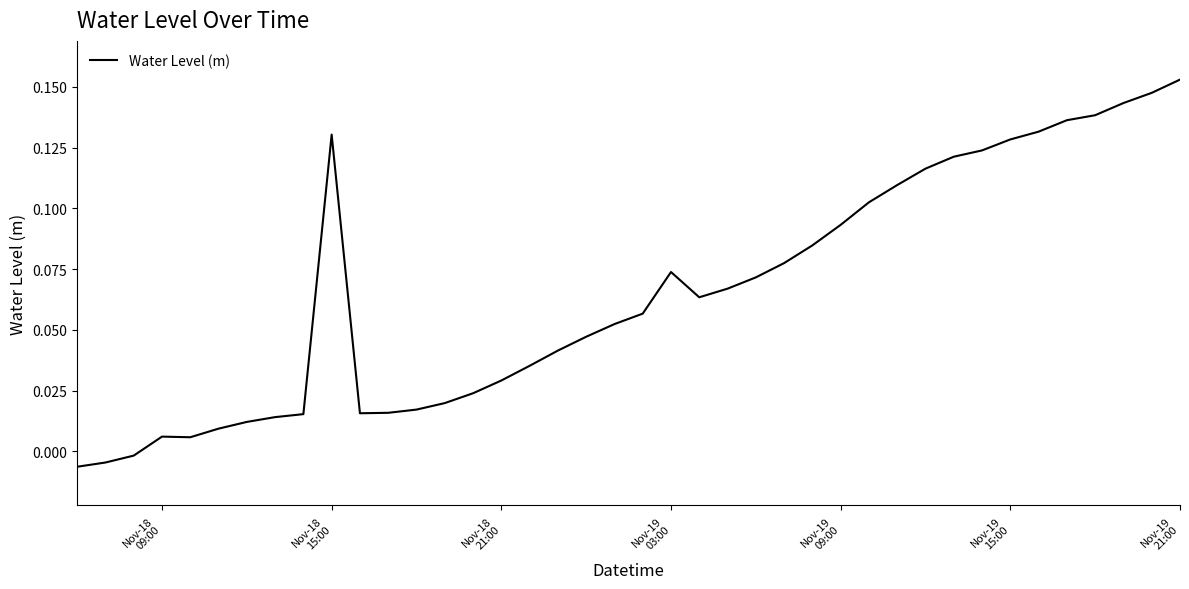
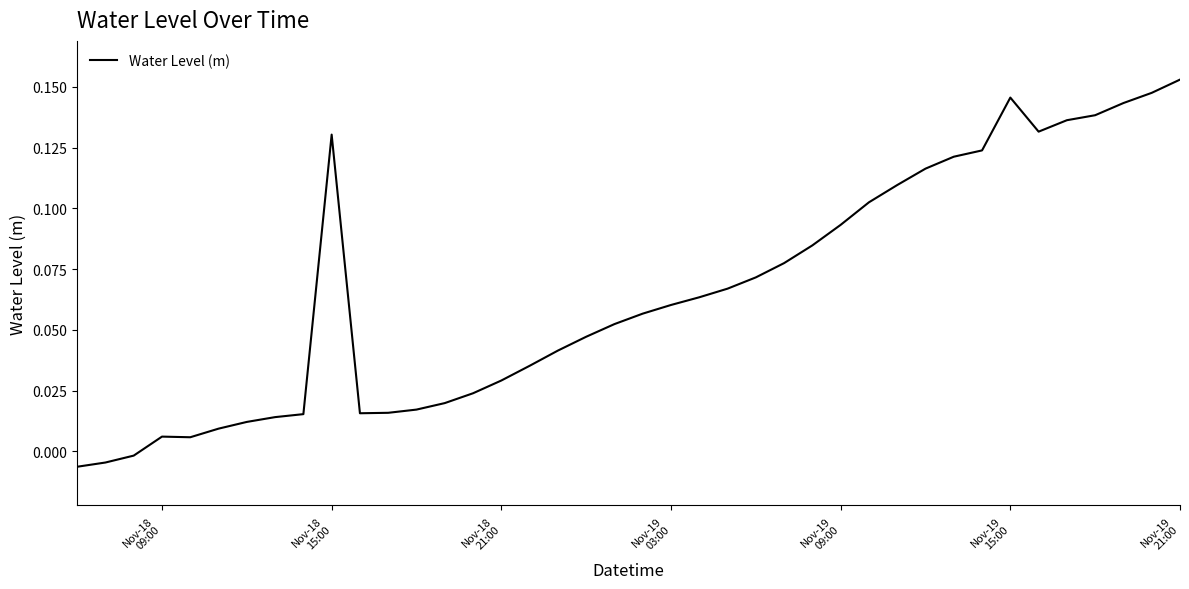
  {
    "Nov-18 09:00": 0.006,
    "Nov-18 15:00": 0.130,
    "Nov-18 21:00": 0.029,
-   "Nov-19 03:00": 0.074,
+   "Nov-19 03:00": 0.060,
    "Nov-19 09:00": 0.093,
-   "Nov-19 15:00": 0.128,
+   "Nov-19 15:00": 0.146,
    "Nov-19 21:00": 0.153
  }
